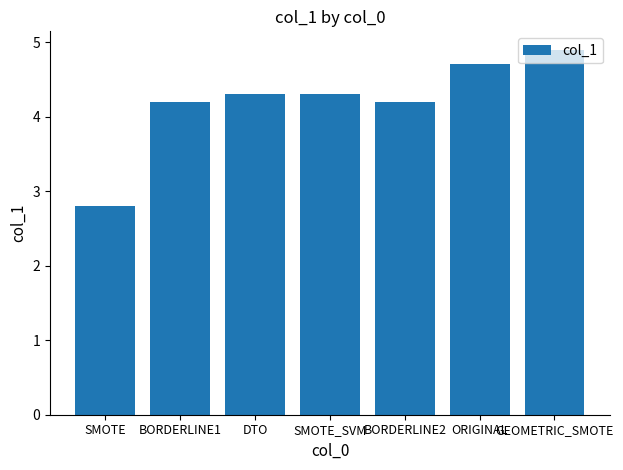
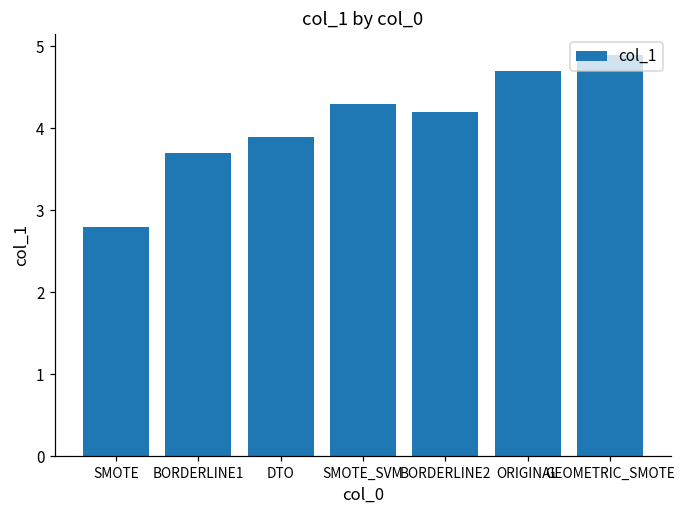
  {
    "SMOTE": 2.8,
-   "BORDERLINE1": 4.2,
-   "DTO": 4.3,
+   "BORDERLINE1": 3.7,
+   "DTO": 3.9,
    "SMOTE_SVM": 4.3,
    "BORDERLINE2": 4.2
  }
